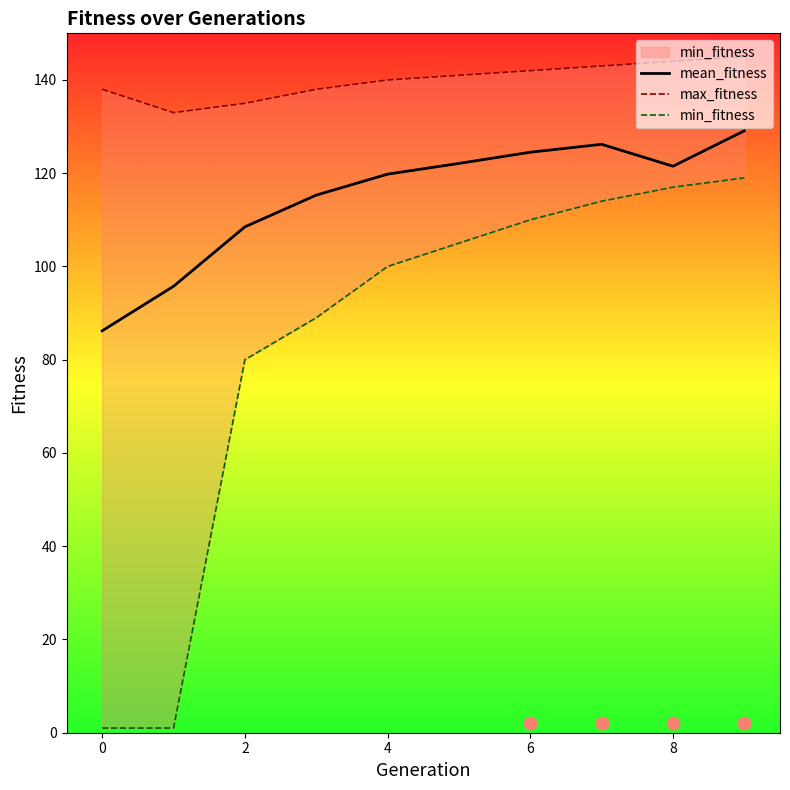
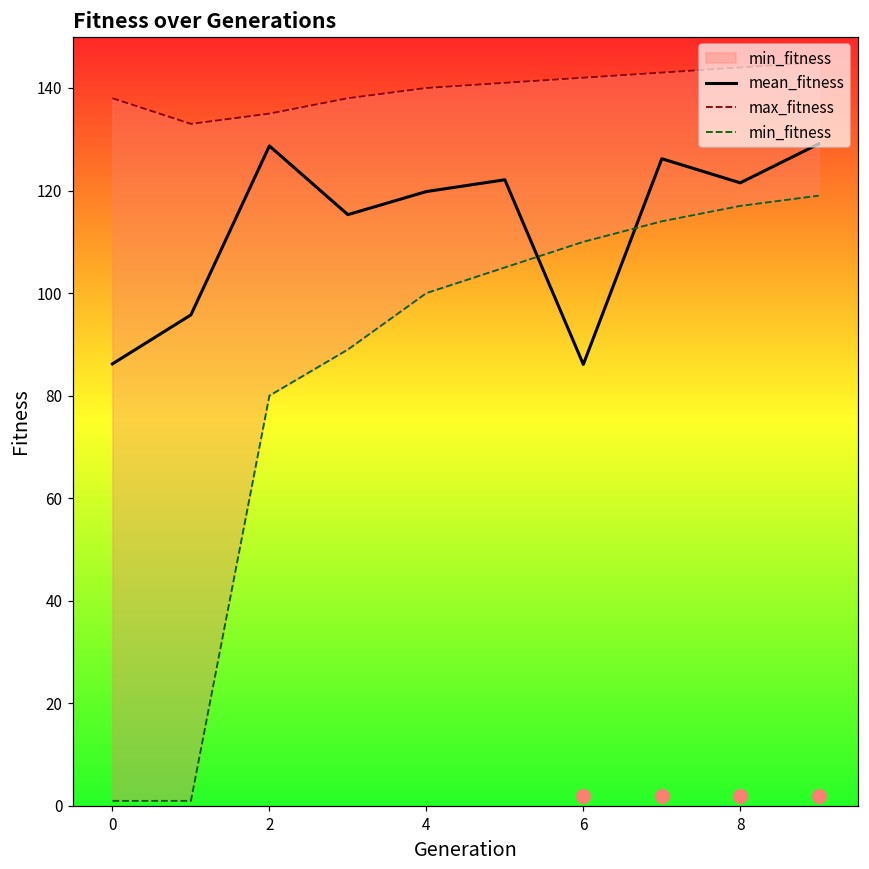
  {
    "mean_fitness": {
      "0": 86,
-     "2": 109,
+     "2": 129,
      "4": 120,
-     "6": 125,
+     "6": 86,
      "8": 122
    }
  }
